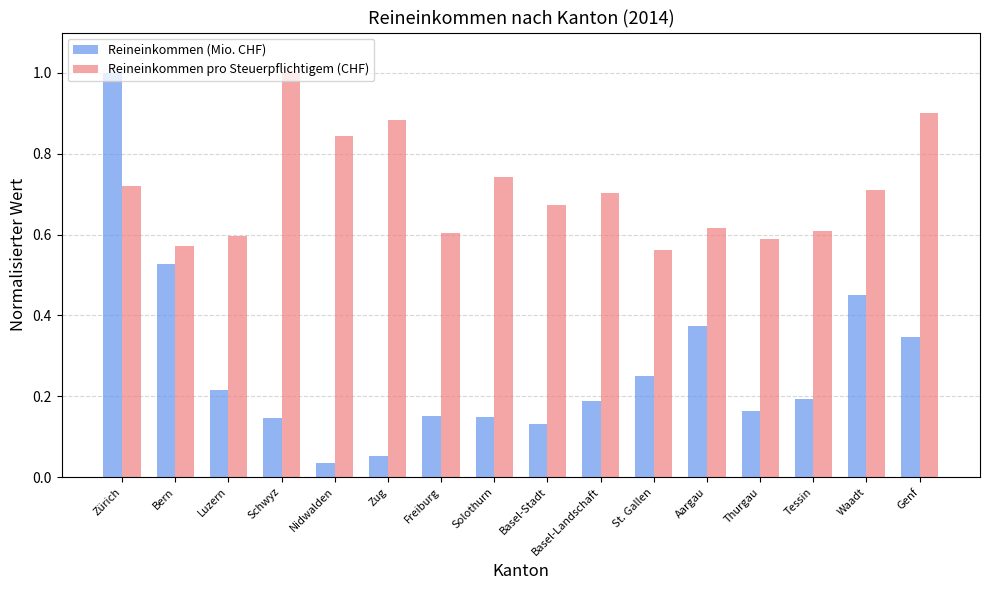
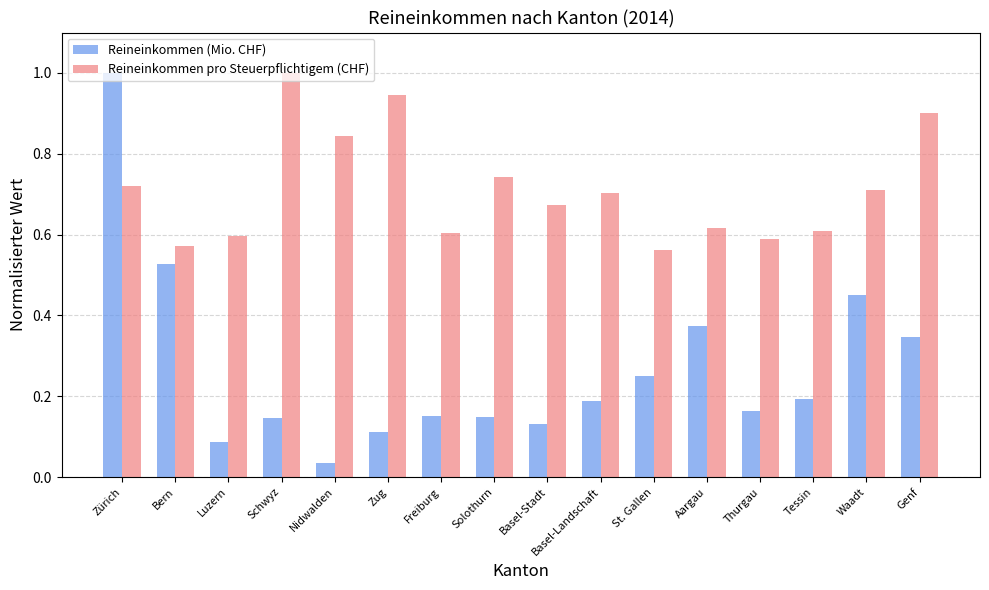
  {
    "Reineinkommen (Mio. CHF)": {
      "Bern": 0.53,
-     "Luzern": 0.22,
+     "Luzern": 0.09,
      "Schwyz": 0.15,
      "Nidwalden": 0.04,
-     "Zug": 0.05,
+     "Zug": 0.11,
      "Freiburg": 0.15,
      "Solothurn": 0.15,
      "Basel-Stadt": 0.13,
      "Basel-Landschaft": 0.19,
      "St. Gallen": 0.25,
      "Aargau": 0.37,
      "Thurgau": 0.16,
      "Tessin": 0.19,
      "Waadt": 0.45,
      "Genf": 0.35
    },
    "Reineinkommen pro Steuerpflichtigem (CHF)": {
      "Zürich": 0.72,
      "Bern": 0.57,
      "Luzern": 0.60,
      "Nidwalden": 0.84,
-     "Zug": 0.88,
+     "Zug": 0.95,
      "Freiburg": 0.60,
      "Solothurn": 0.74,
      "Basel-Stadt": 0.67,
      "Basel-Landschaft": 0.70,
      "St. Gallen": 0.56,
      "Aargau": 0.62,
      "Thurgau": 0.59,
      "Tessin": 0.61,
      "Waadt": 0.71,
      "Genf": 0.90
    }
  }
